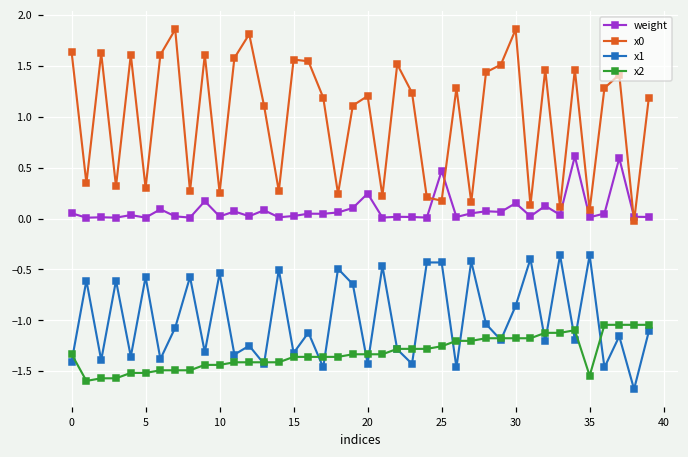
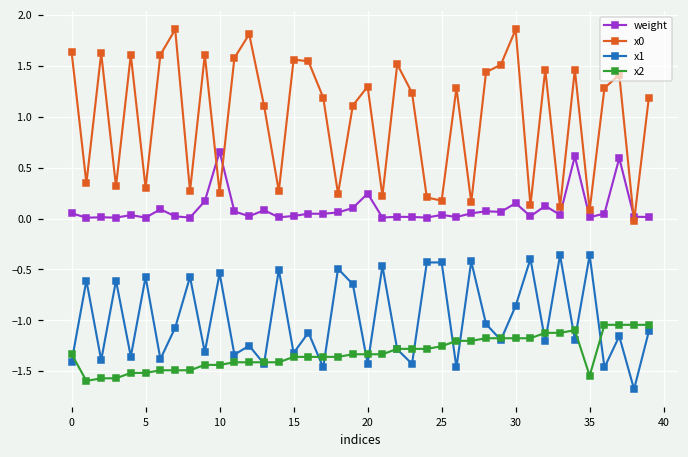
  {
    "weight": {
      "0": 0.1,
      "5": 0.0,
-     "10": 0.0,
+     "10": 0.7,
      "15": 0.0,
      "20": 0.2,
-     "25": 0.5,
+     "25": 0.0,
      "30": 0.2,
      "35": 0.0
    },
    "x0": {
      "0": 1.6,
      "5": 0.3,
      "10": 0.3,
      "15": 1.6,
-     "20": 1.2,
+     "20": 1.3,
      "25": 0.2,
      "30": 1.9,
      "35": 0.1
    },
    "x1": {
      "0": -1.4,
      "5": -0.6,
      "10": -0.5,
      "15": -1.3,
      "20": -1.4,
      "25": -0.4,
      "30": -0.9,
      "35": -0.4
    },
    "x2": {
      "0": -1.3,
      "5": -1.5,
      "10": -1.4,
      "15": -1.4,
      "20": -1.3,
      "25": -1.3,
      "30": -1.2,
      "35": -1.5
    }
  }
